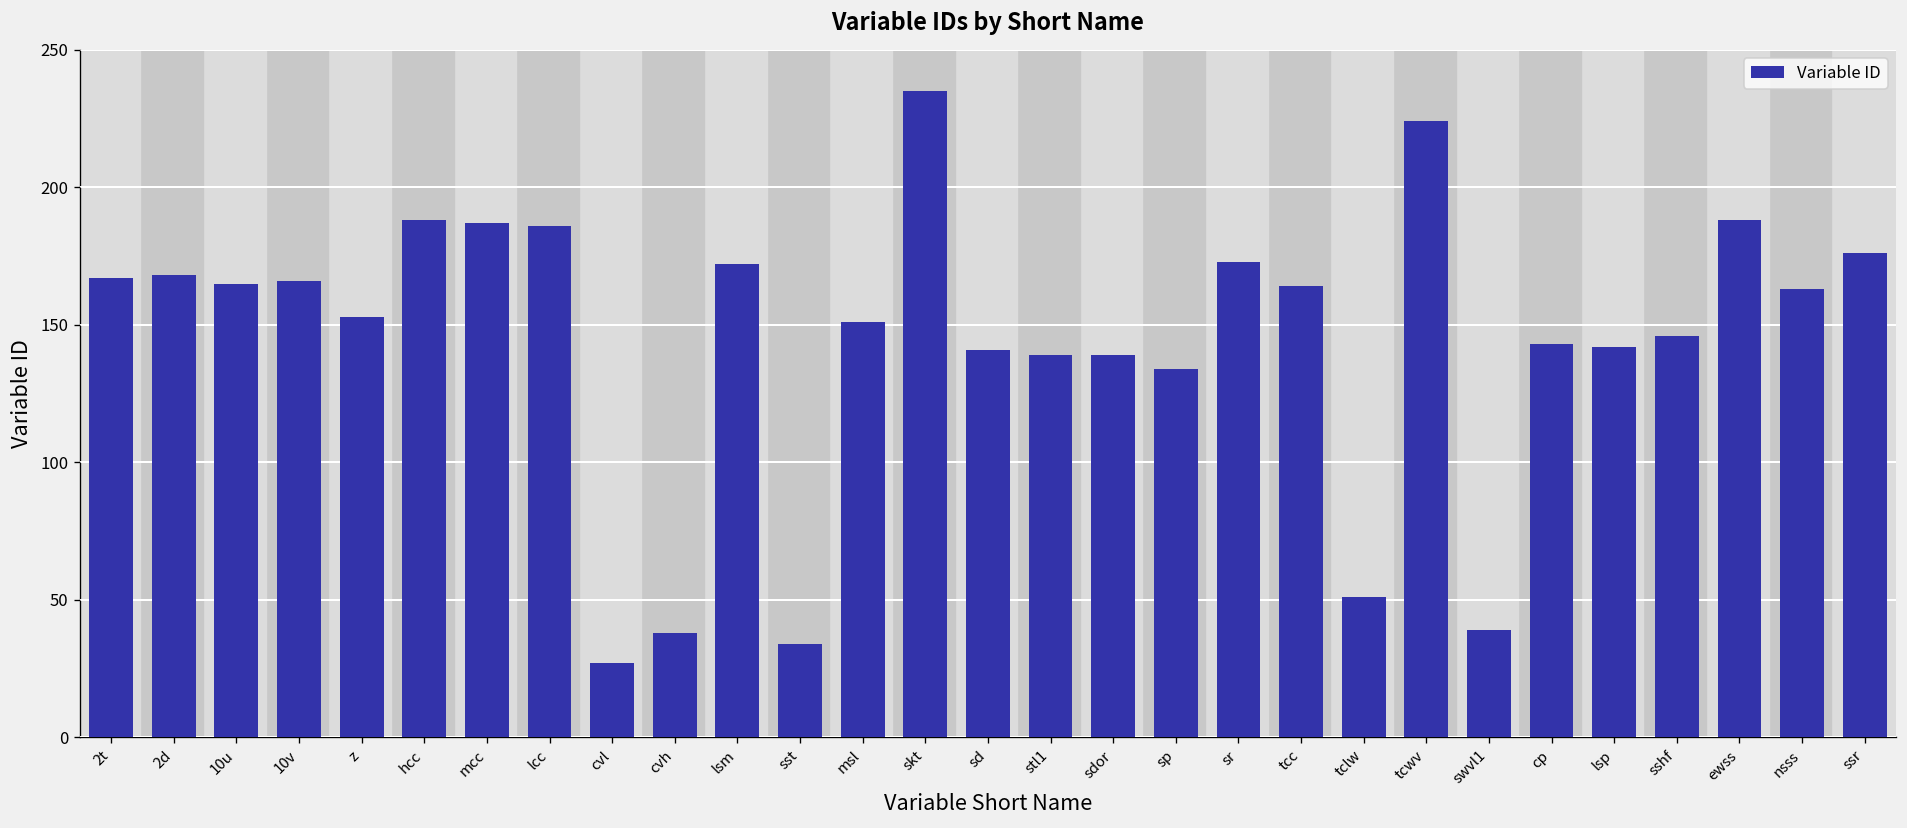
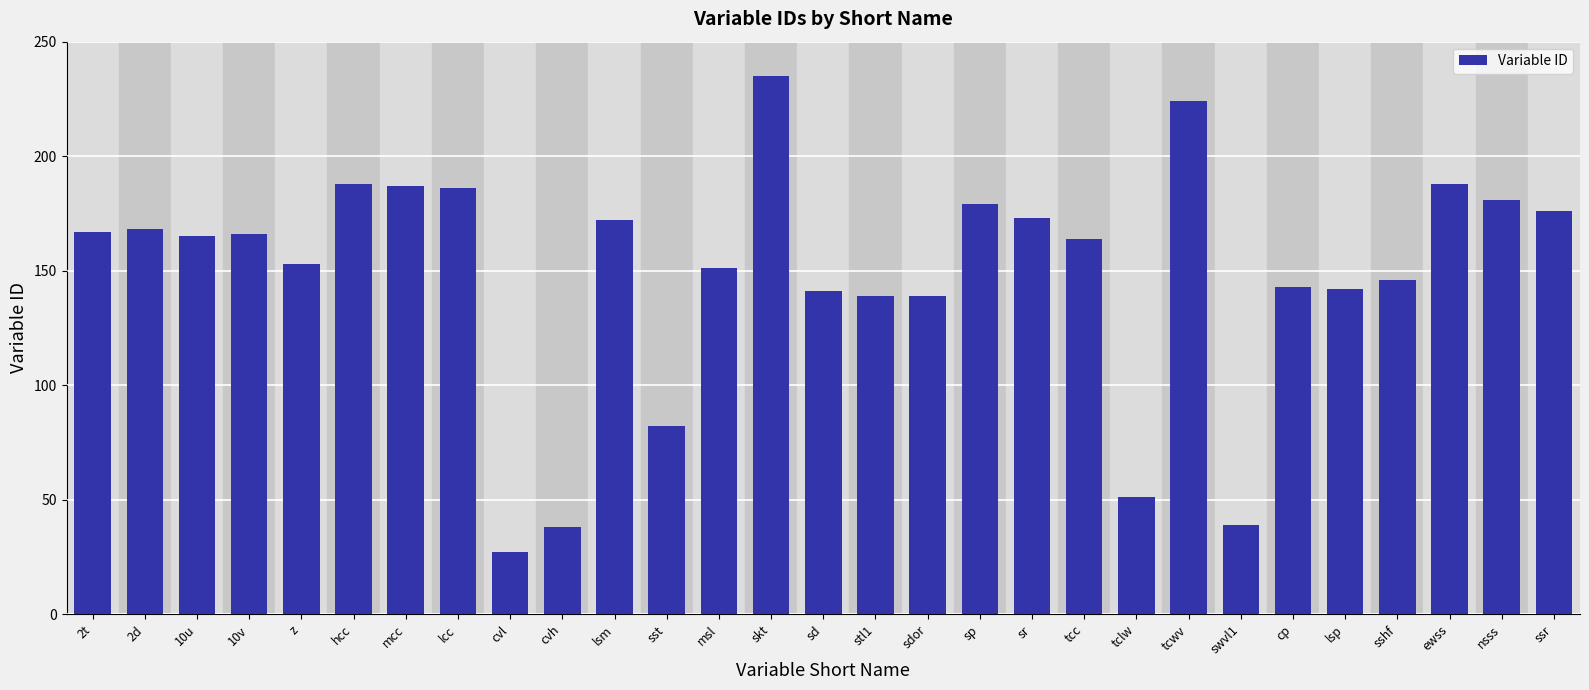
  {
    "2t": 167,
    "2d": 168,
    "10u": 165,
    "10v": 166,
    "z": 153,
    "hcc": 188,
    "mcc": 187,
    "lcc": 186,
    "cvl": 27,
    "cvh": 38,
    "lsm": 172,
-   "sst": 34,
+   "sst": 82,
    "msl": 151,
    "skt": 235,
    "sd": 141,
    "stl1": 139,
    "sdor": 139,
-   "sp": 134,
+   "sp": 179,
    "sr": 173,
    "tcc": 164,
    "tclw": 51,
    "tcwv": 224,
    "swvl1": 39,
    "cp": 143,
    "lsp": 142,
    "sshf": 146,
    "ewss": 188,
-   "nsss": 163,
+   "nsss": 181,
    "ssr": 176
  }
